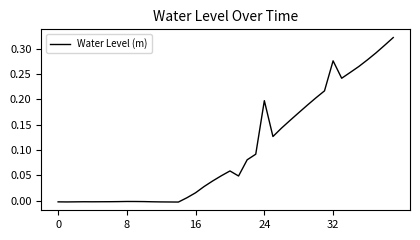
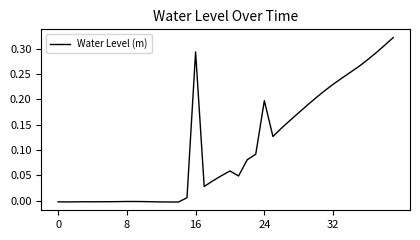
  {
    "0": 0.00,
    "8": 0.00,
-   "16": 0.02,
+   "16": 0.29,
    "24": 0.20,
-   "32": 0.28
+   "32": 0.23
  }
